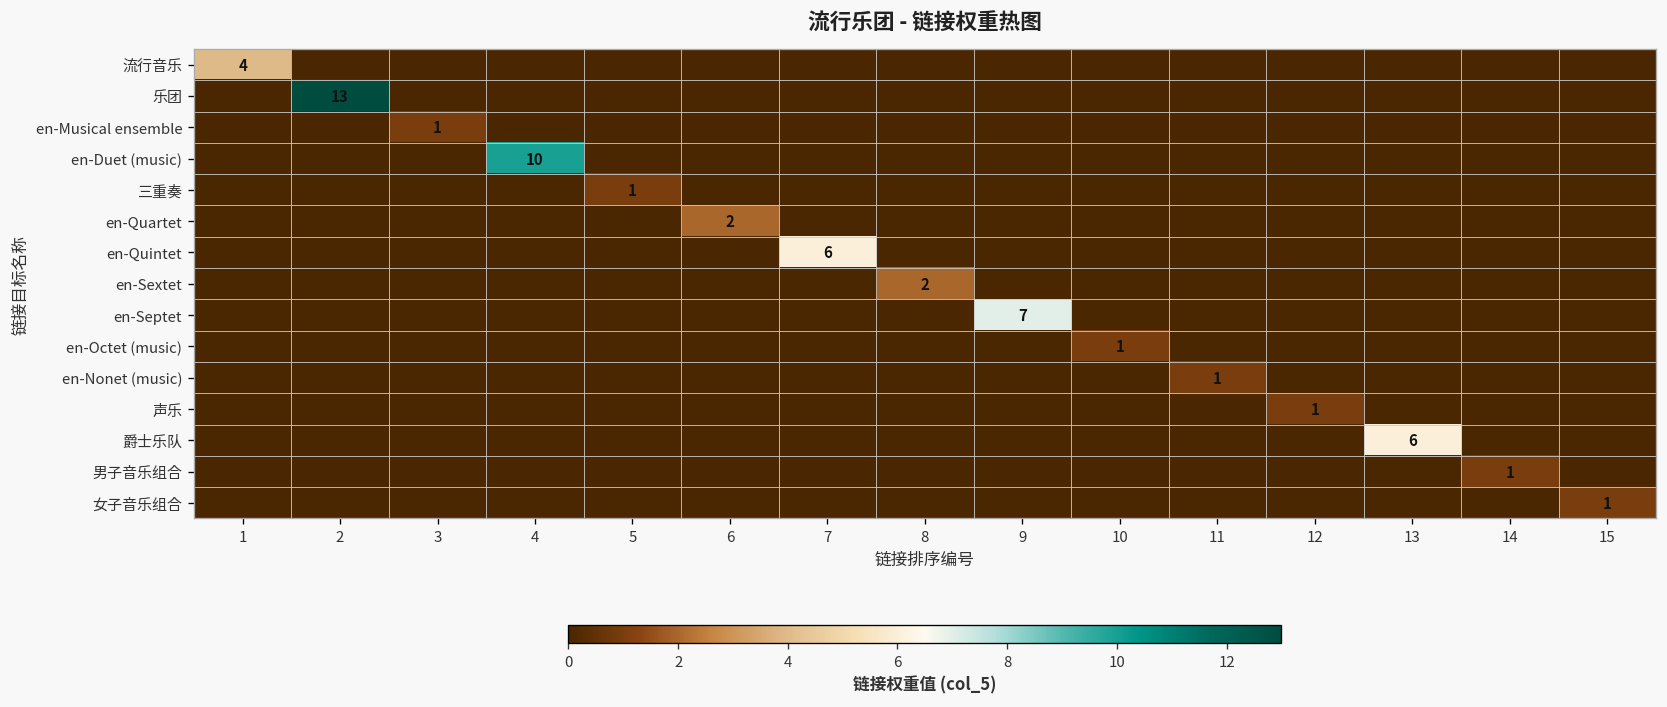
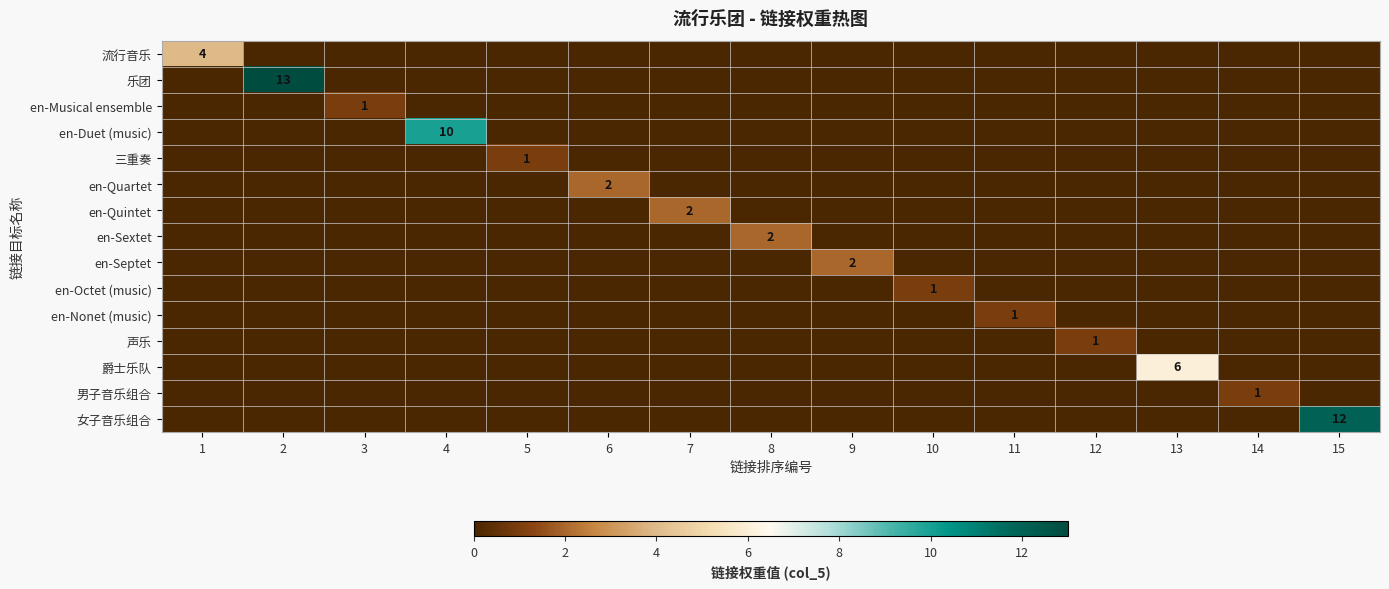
  {
    "流行音乐": {
      "1": 4
    },
    "乐团": {
      "2": 13
    },
    "en-Musical ensemble": {
      "3": 1
    },
    "en-Duet (music)": {
      "4": 10
    },
    "三重奏": {
      "5": 1
    },
    "en-Quartet": {
      "6": 2
    },
    "en-Quintet": {
-     "7": 6
+     "7": 2
    },
    "en-Sextet": {
      "8": 2
    },
    "en-Septet": {
-     "9": 7
+     "9": 2
    },
    "en-Octet (music)": {
      "10": 1
    },
    "en-Nonet (music)": {
      "11": 1
    },
    "声乐": {
      "12": 1
    },
    "爵士乐队": {
      "13": 6
    },
    "男子音乐组合": {
      "14": 1
    },
    "女子音乐组合": {
-     "15": 1
+     "15": 12
    }
  }
